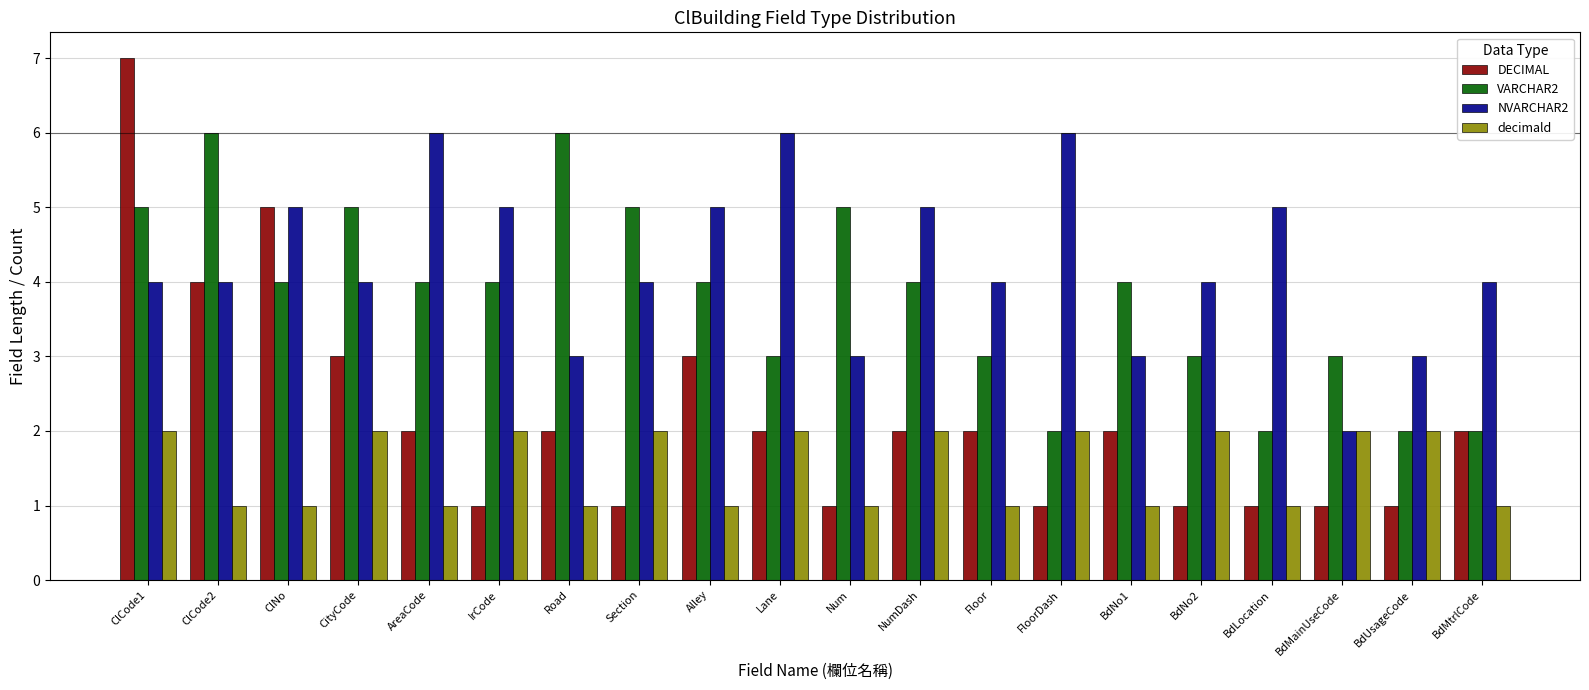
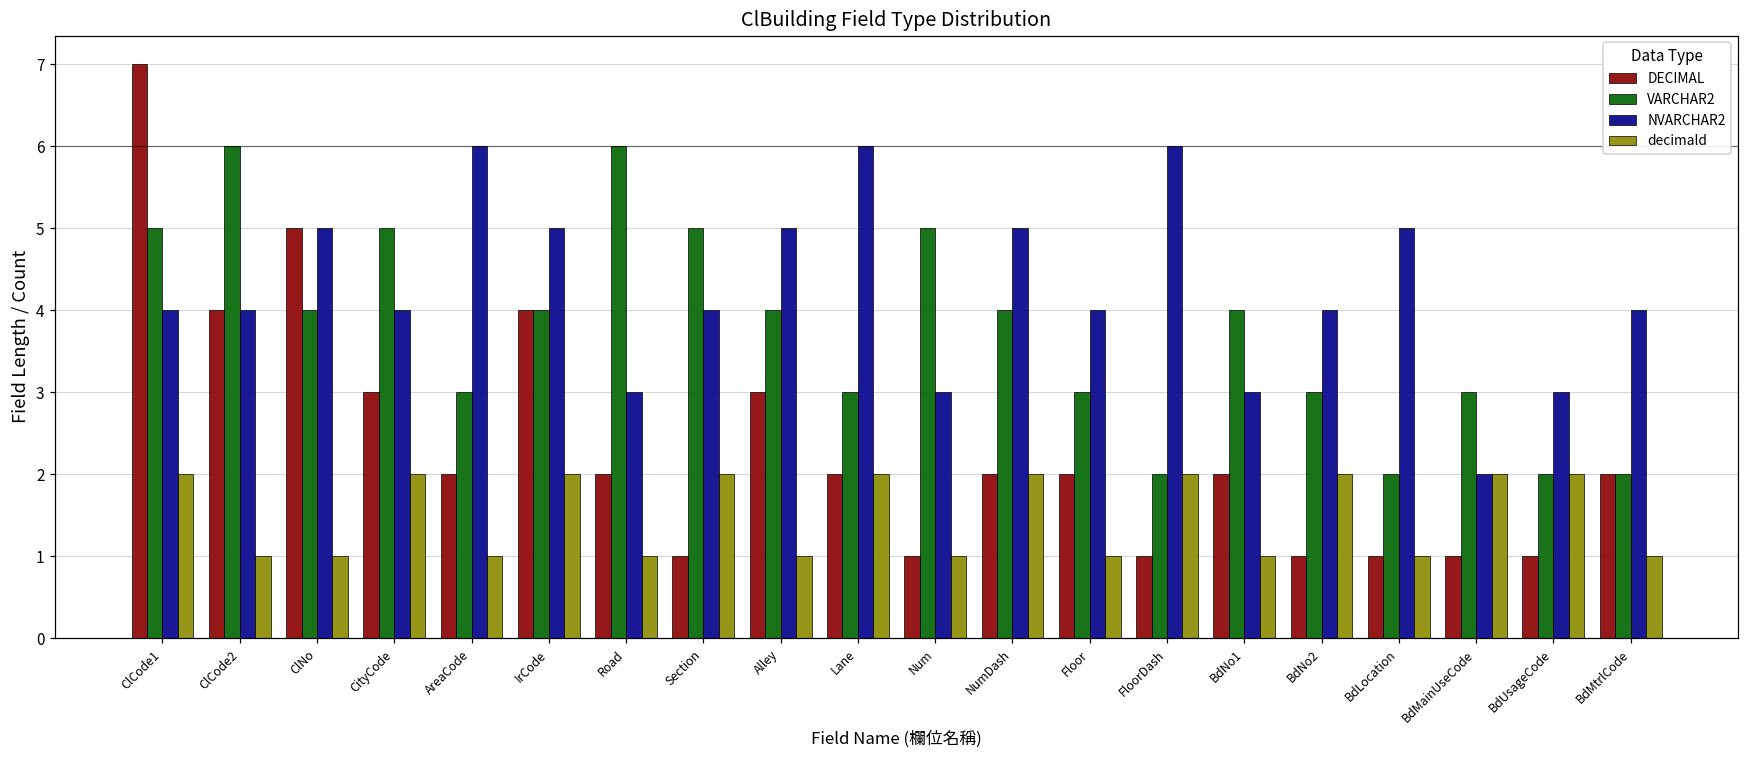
  {
    "DECIMAL": {
      "ClCode1": 7,
      "ClCode2": 4,
      "ClNo": 5,
      "CityCode": 3,
      "AreaCode": 2,
-     "IrCode": 1,
+     "IrCode": 4,
      "Road": 2,
      "Section": 1,
      "Alley": 3,
      "Lane": 2,
      "Num": 1,
      "NumDash": 2,
      "Floor": 2,
      "FloorDash": 1,
      "BdNo1": 2,
      "BdNo2": 1,
      "BdLocation": 1,
      "BdMainUseCode": 1,
      "BdUsageCode": 1,
      "BdMtrlCode": 2
    },
    "VARCHAR2": {
      "ClCode1": 5,
      "ClCode2": 6,
      "ClNo": 4,
      "CityCode": 5,
-     "AreaCode": 4,
+     "AreaCode": 3,
      "IrCode": 4,
      "Road": 6,
      "Section": 5,
      "Alley": 4,
      "Lane": 3,
      "Num": 5,
      "NumDash": 4,
      "Floor": 3,
      "FloorDash": 2,
      "BdNo1": 4,
      "BdNo2": 3,
      "BdLocation": 2,
      "BdMainUseCode": 3,
      "BdUsageCode": 2,
      "BdMtrlCode": 2
    },
    "NVARCHAR2": {
      "ClCode1": 4,
      "ClCode2": 4,
      "ClNo": 5,
      "CityCode": 4,
      "AreaCode": 6,
      "IrCode": 5,
      "Road": 3,
      "Section": 4,
      "Alley": 5,
      "Lane": 6,
      "Num": 3,
      "NumDash": 5,
      "Floor": 4,
      "FloorDash": 6,
      "BdNo1": 3,
      "BdNo2": 4,
      "BdLocation": 5,
      "BdMainUseCode": 2,
      "BdUsageCode": 3,
      "BdMtrlCode": 4
    },
    "decimald": {
      "ClCode1": 2,
      "ClCode2": 1,
      "ClNo": 1,
      "CityCode": 2,
      "AreaCode": 1,
      "IrCode": 2,
      "Road": 1,
      "Section": 2,
      "Alley": 1,
      "Lane": 2,
      "Num": 1,
      "NumDash": 2,
      "Floor": 1,
      "FloorDash": 2,
      "BdNo1": 1,
      "BdNo2": 2,
      "BdLocation": 1,
      "BdMainUseCode": 2,
      "BdUsageCode": 2,
      "BdMtrlCode": 1
    }
  }
